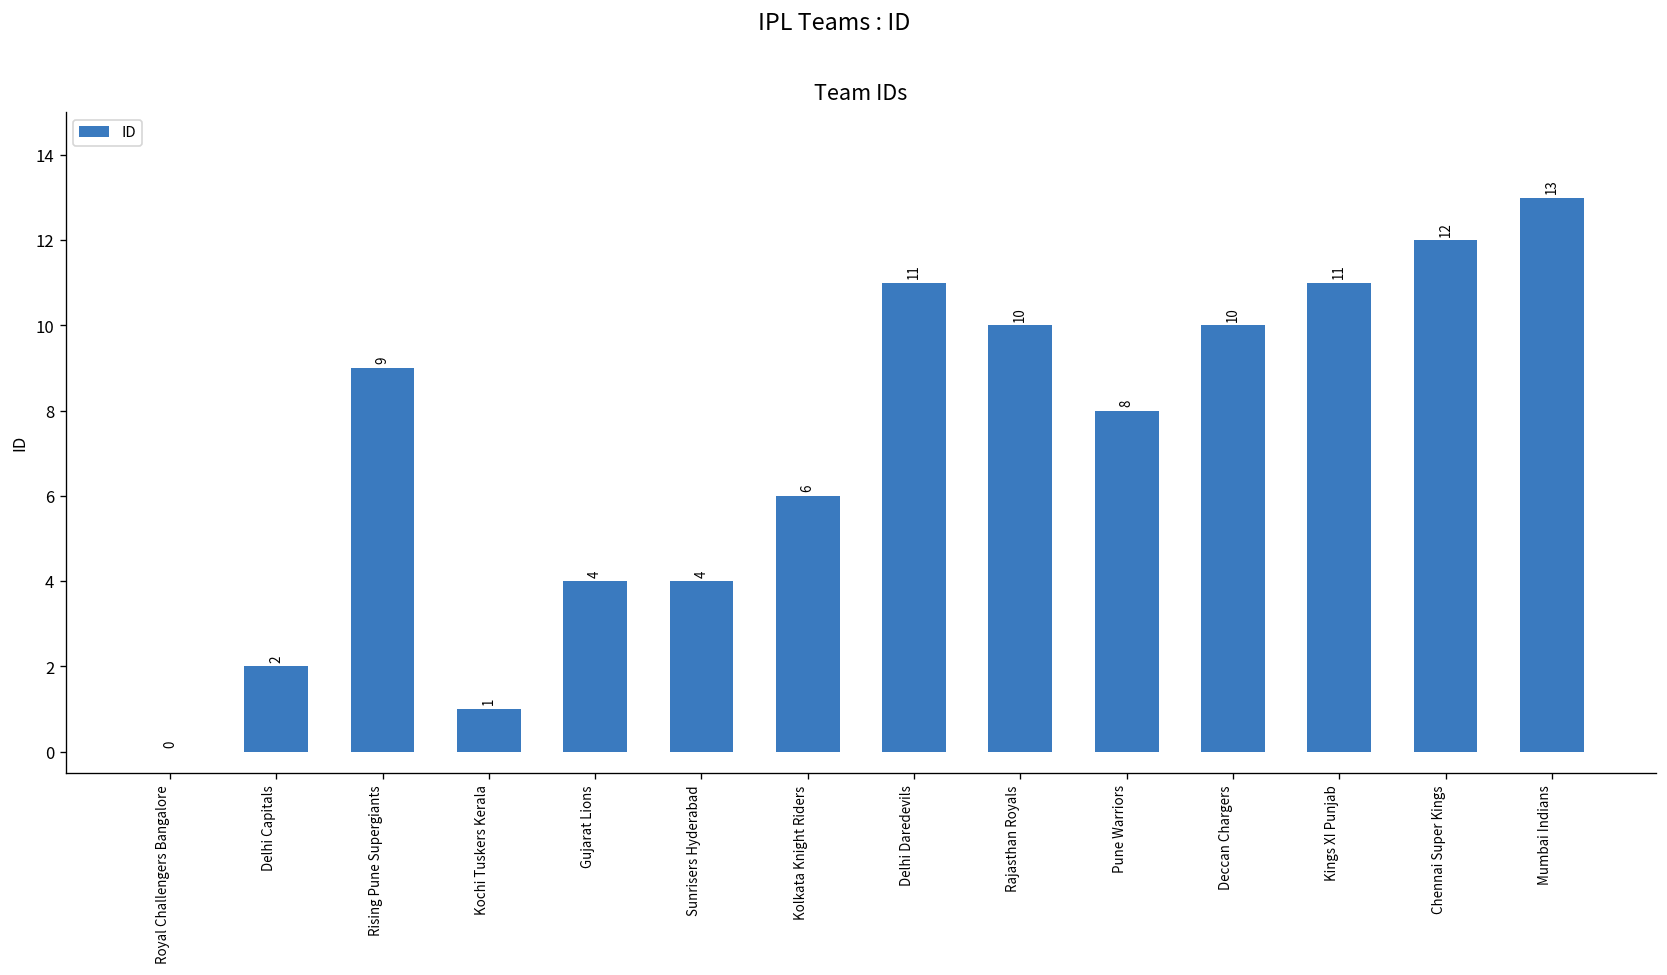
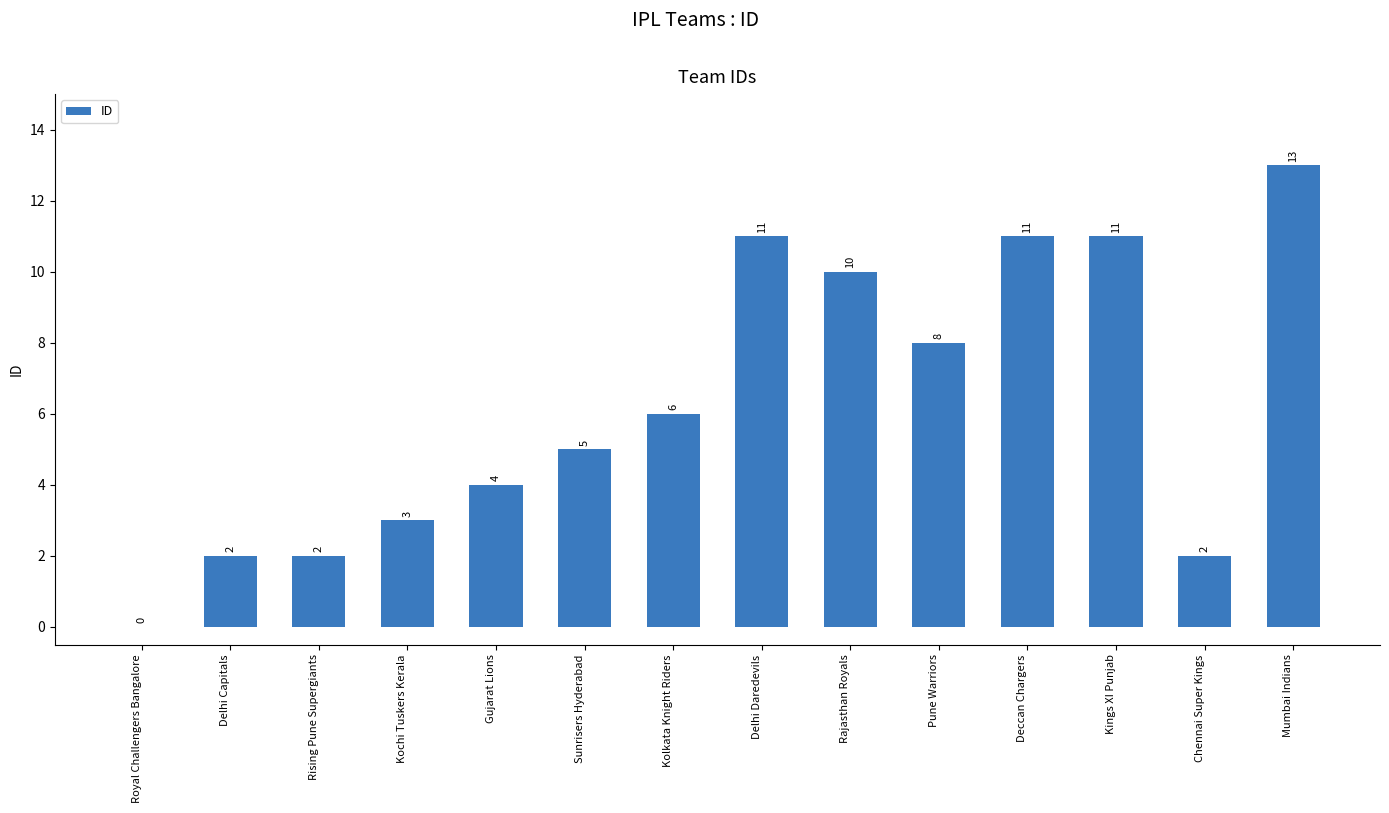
  {
    "Royal Challengers Bangalore": 0,
    "Delhi Capitals": 2,
-   "Rising Pune Supergiants": 9,
-   "Kochi Tuskers Kerala": 1,
+   "Rising Pune Supergiants": 2,
+   "Kochi Tuskers Kerala": 3,
    "Gujarat Lions": 4,
-   "Sunrisers Hyderabad": 4,
+   "Sunrisers Hyderabad": 5,
    "Kolkata Knight Riders": 6,
    "Delhi Daredevils": 11,
    "Rajasthan Royals": 10,
    "Pune Warriors": 8,
-   "Deccan Chargers": 10,
+   "Deccan Chargers": 11,
    "Kings XI Punjab": 11,
-   "Chennai Super Kings": 12,
+   "Chennai Super Kings": 2,
    "Mumbai Indians": 13
  }
